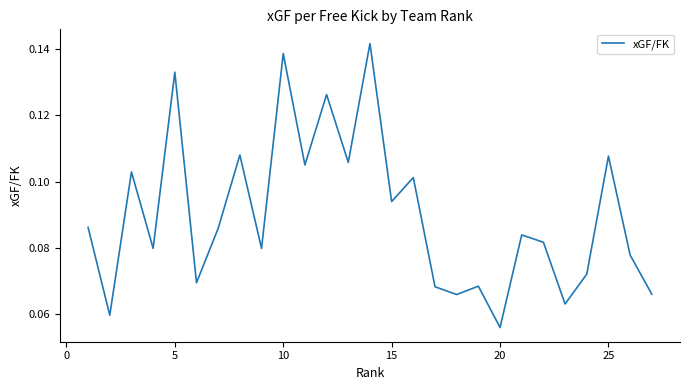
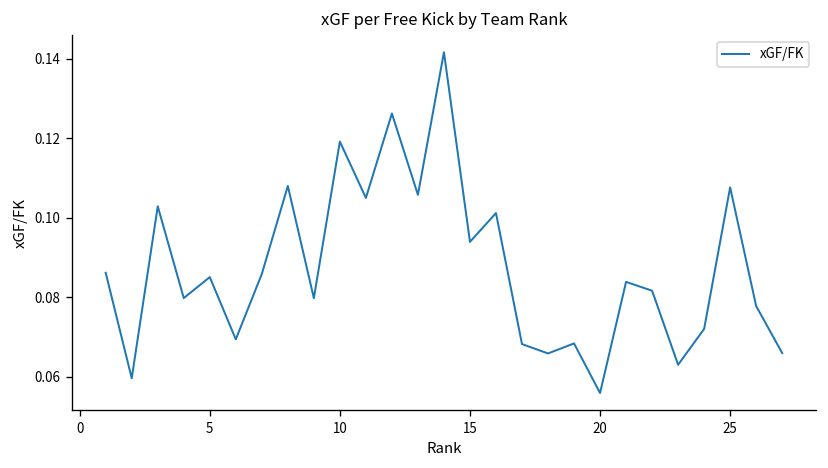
  {
-   "5": 0.133,
-   "10": 0.139,
+   "5": 0.085,
+   "10": 0.119,
    "15": 0.094,
    "20": 0.056,
    "25": 0.108
  }
